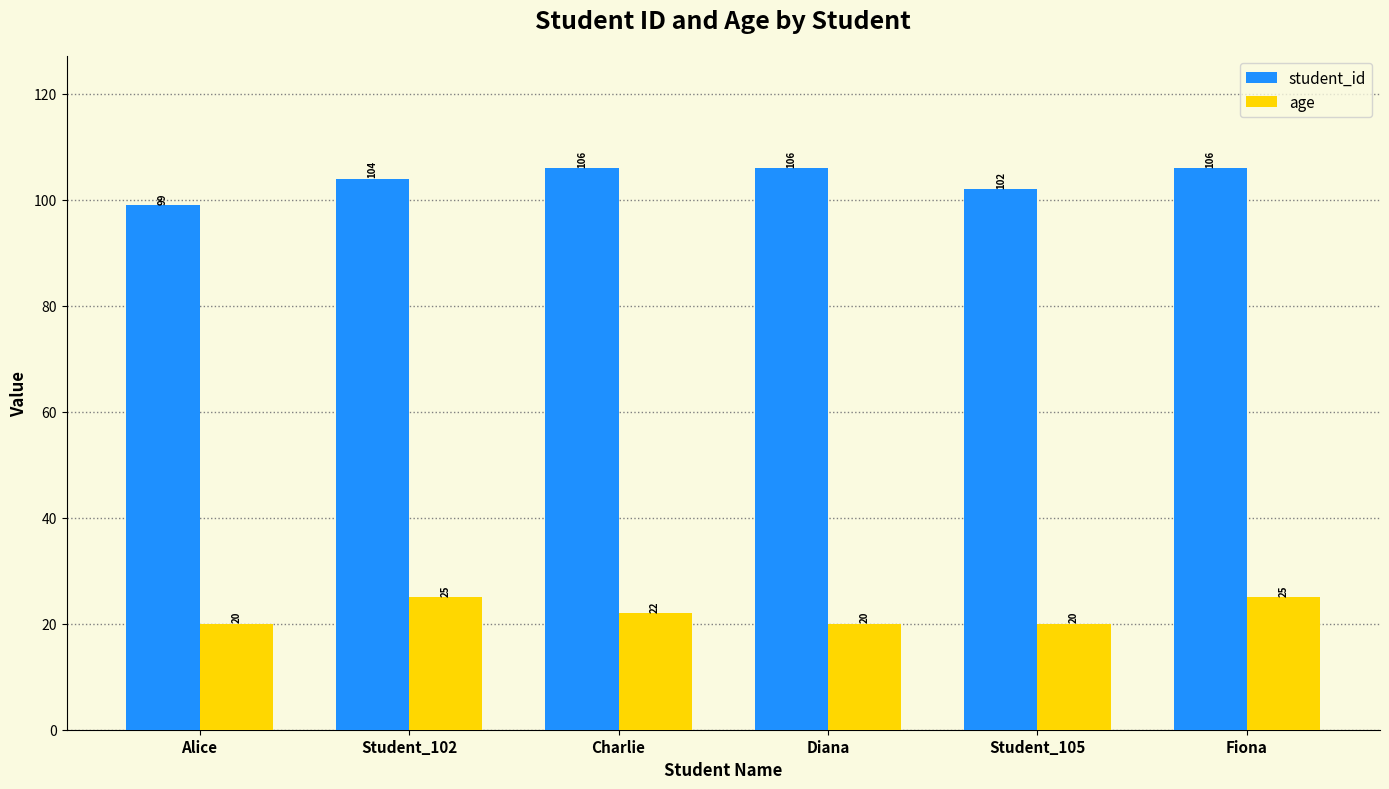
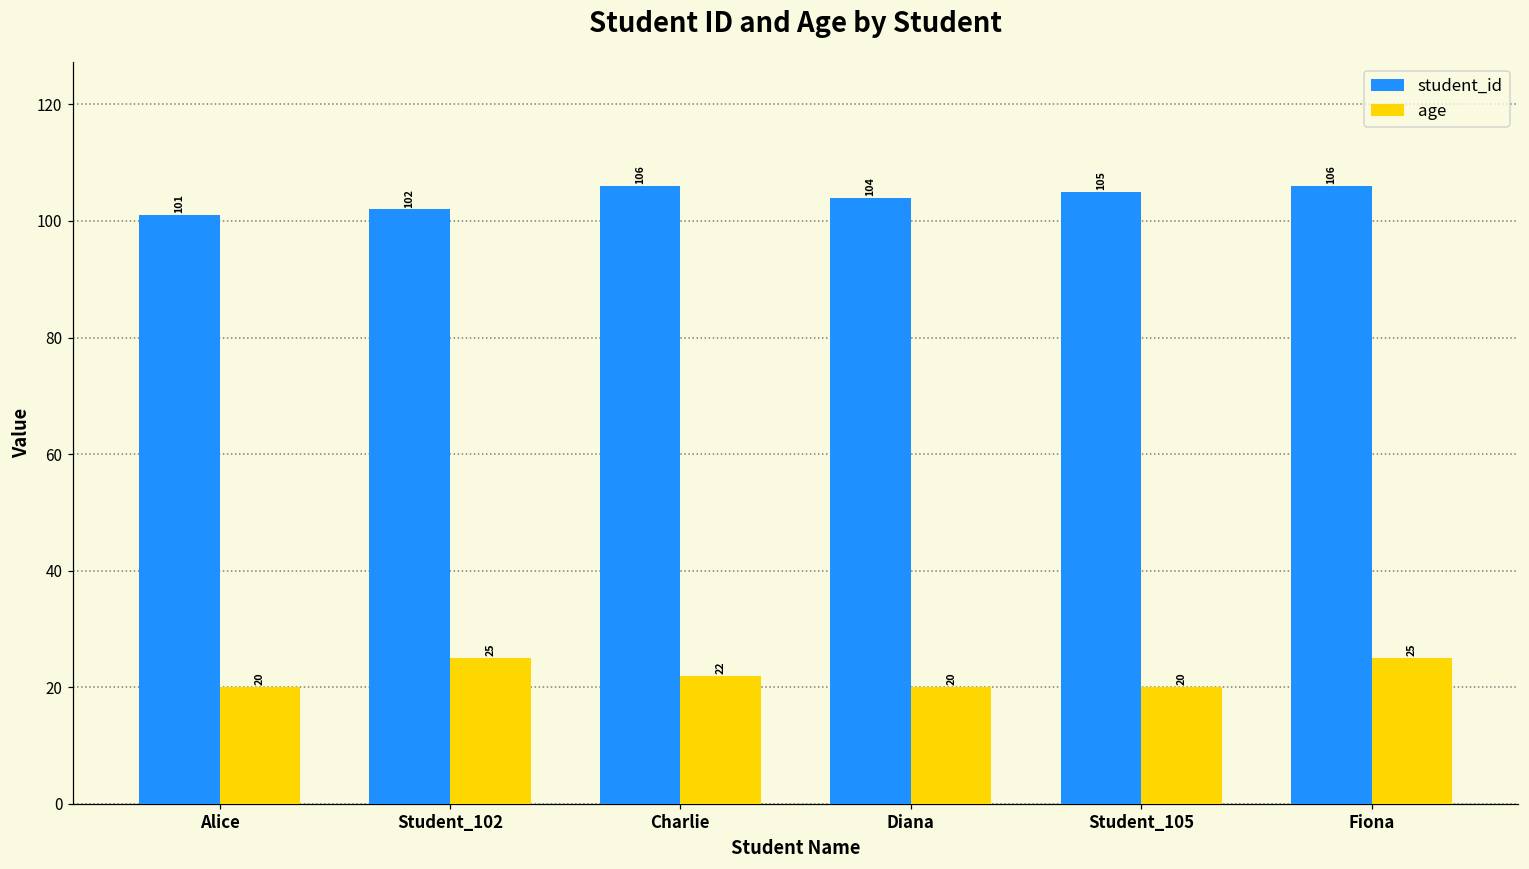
  {
    "student_id": {
-     "Alice": 99,
-     "Student_102": 104,
+     "Alice": 101,
+     "Student_102": 102,
      "Charlie": 106,
-     "Diana": 106,
-     "Student_105": 102,
+     "Diana": 104,
+     "Student_105": 105,
      "Fiona": 106
    },
    "age": {
      "Alice": 20,
      "Student_102": 25,
      "Charlie": 22,
      "Diana": 20,
      "Student_105": 20,
      "Fiona": 25
    }
  }
